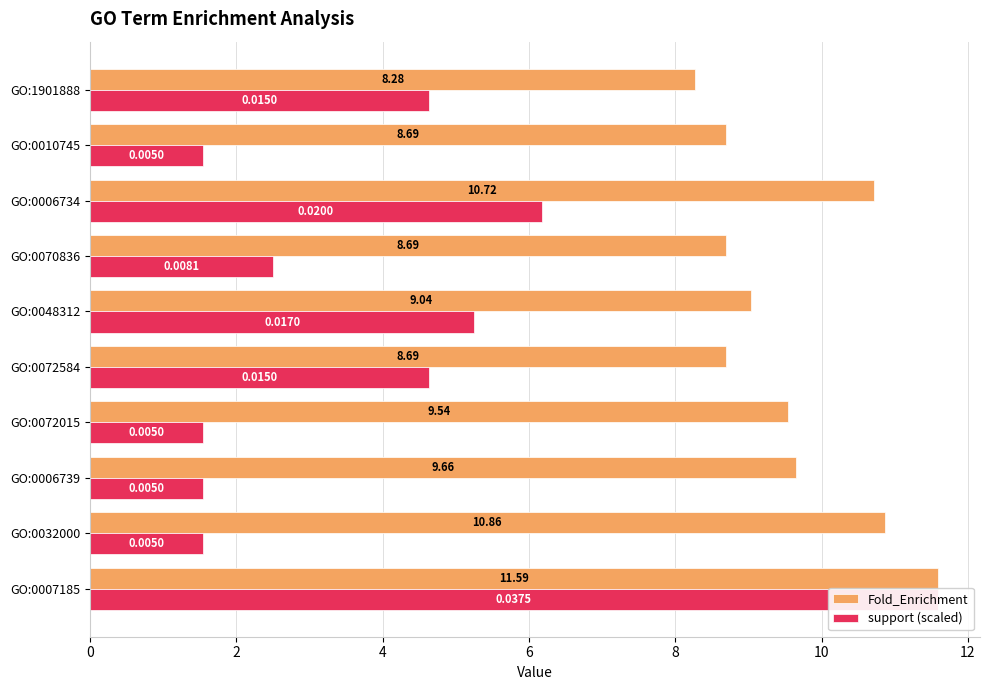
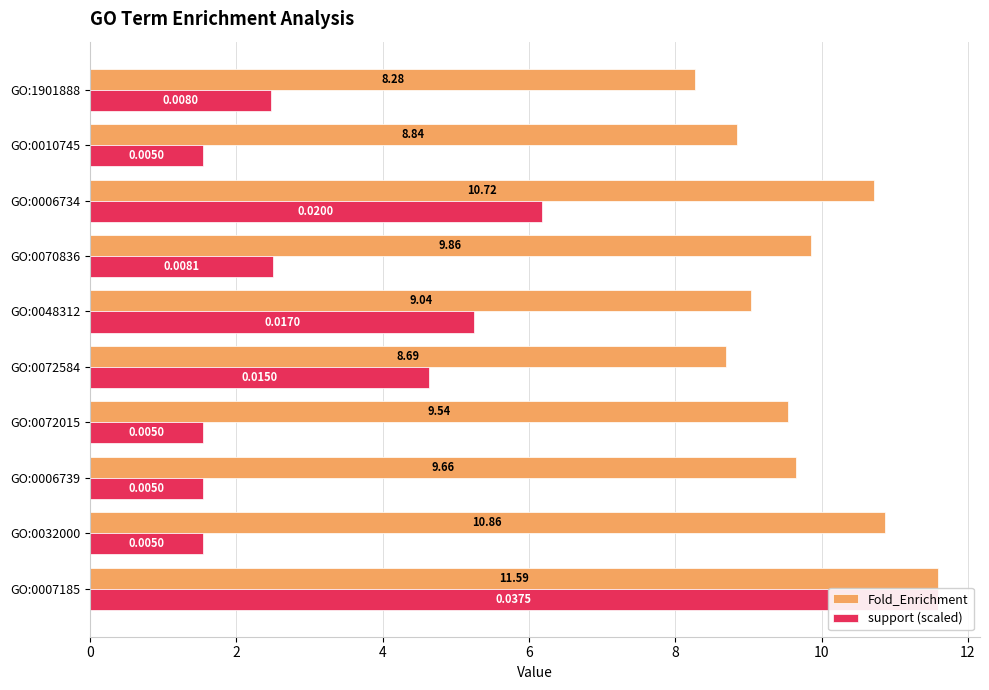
  {
    "Fold_Enrichment": {
      "GO:1901888": 8.28,
-     "GO:0010745": 8.69,
+     "GO:0010745": 8.84,
      "GO:0006734": 10.72,
-     "GO:0070836": 8.69,
+     "GO:0070836": 9.86,
      "GO:0048312": 9.04,
      "GO:0072584": 8.69,
      "GO:0072015": 9.54,
      "GO:0006739": 9.66,
      "GO:0032000": 10.86,
      "GO:0007185": 11.59
    },
    "support (scaled)": {
-     "GO:1901888": 0.0150
+     "GO:1901888": 0.0080
    }
  }
